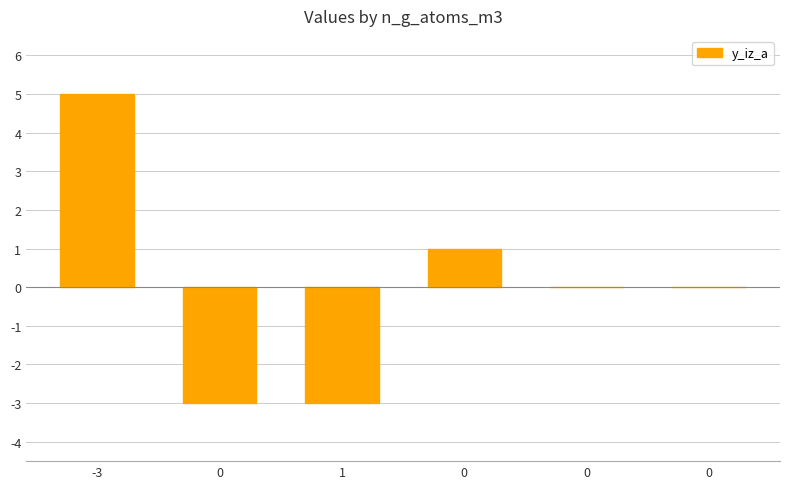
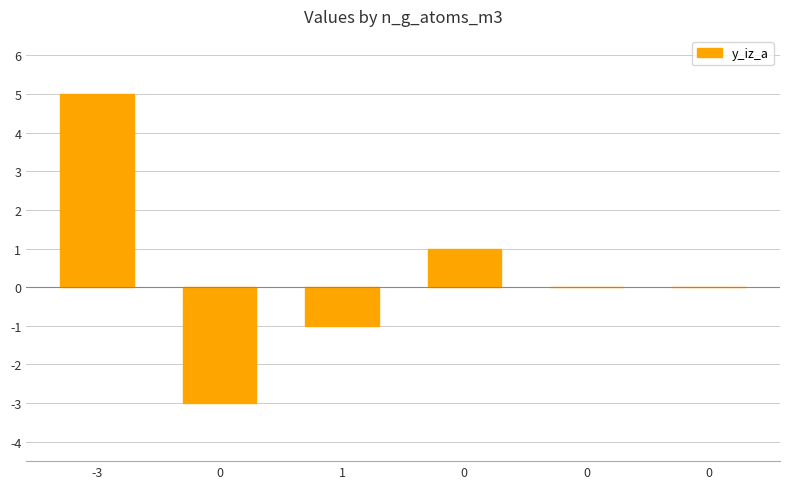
  {
    "-3": 5,
-   "1": -3
+   "1": -1
  }
